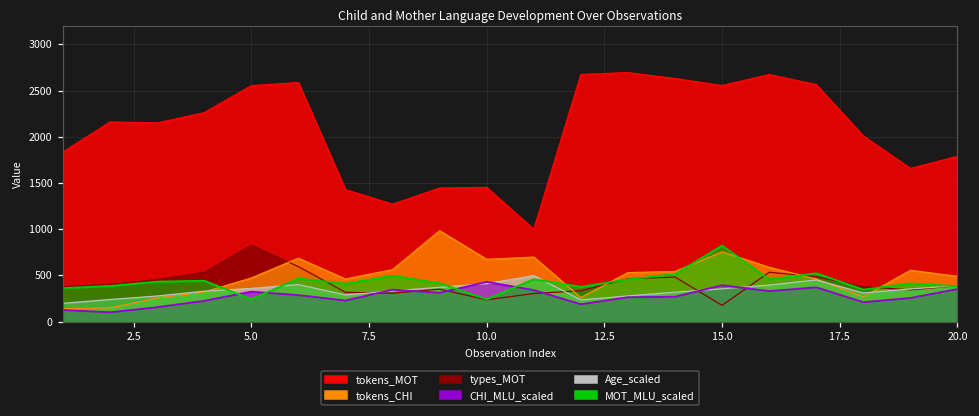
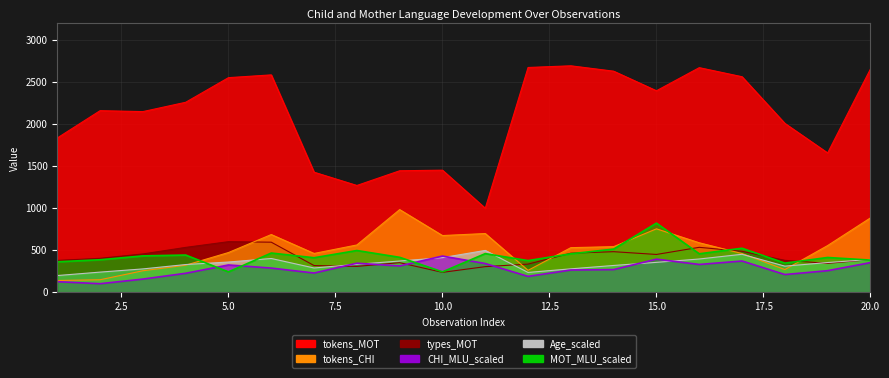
  {
    "tokens_MOT": {
      "5.0": 2600,
      "10.0": 1500,
-     "15.0": 2600,
-     "20.0": 1800
+     "15.0": 2400,
+     "20.0": 2700
    },
    "types_MOT": {
-     "5.0": 800,
-     "15.0": 200
+     "5.0": 600,
+     "15.0": 400
    },
    "tokens_CHI": {
      "5.0": 500,
      "10.0": 700,
      "15.0": 800,
-     "20.0": 500
+     "20.0": 900
    },
    "Age_scaled": {
      "5.0": 400,
      "15.0": 400
    },
    "CHI_MLU_scaled": {
      "5.0": 300,
      "15.0": 400
    },
    "MOT_MLU_scaled": {
      "5.0": 200,
      "15.0": 800
    }
  }
